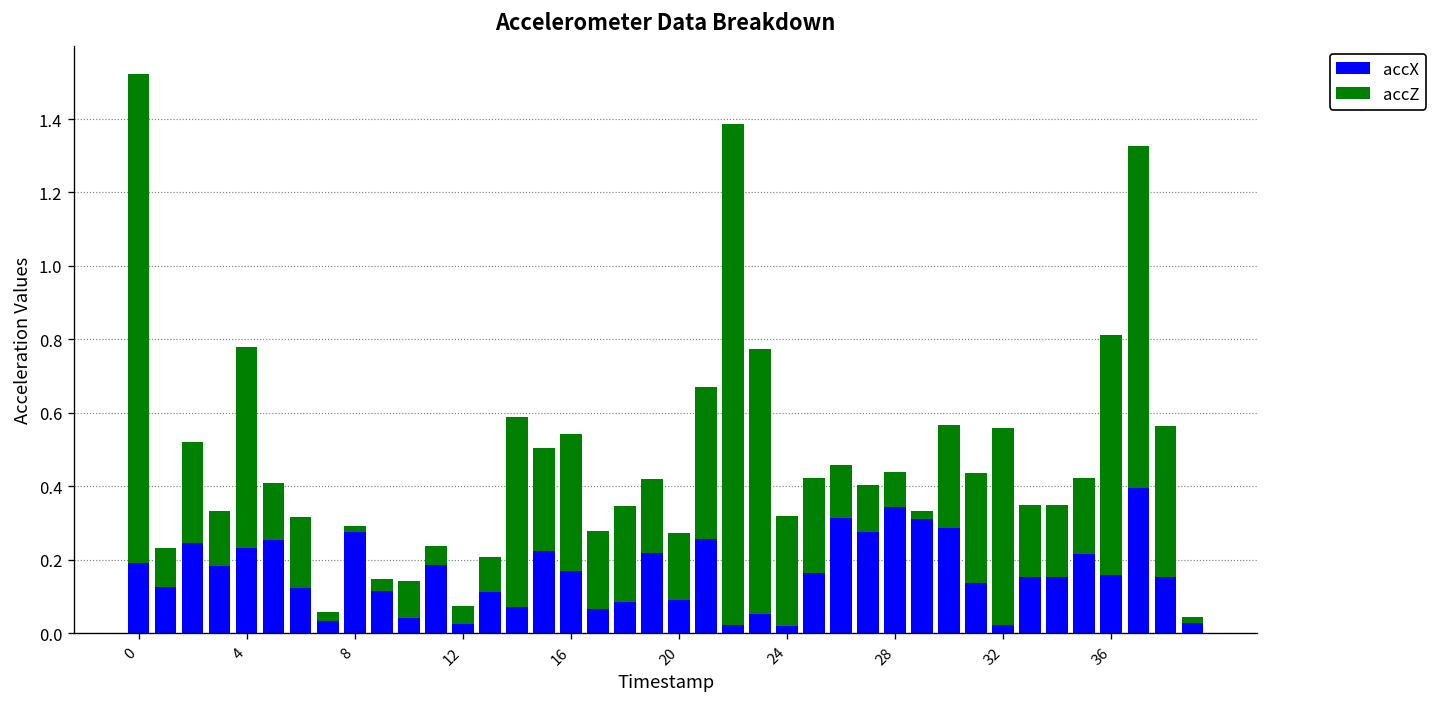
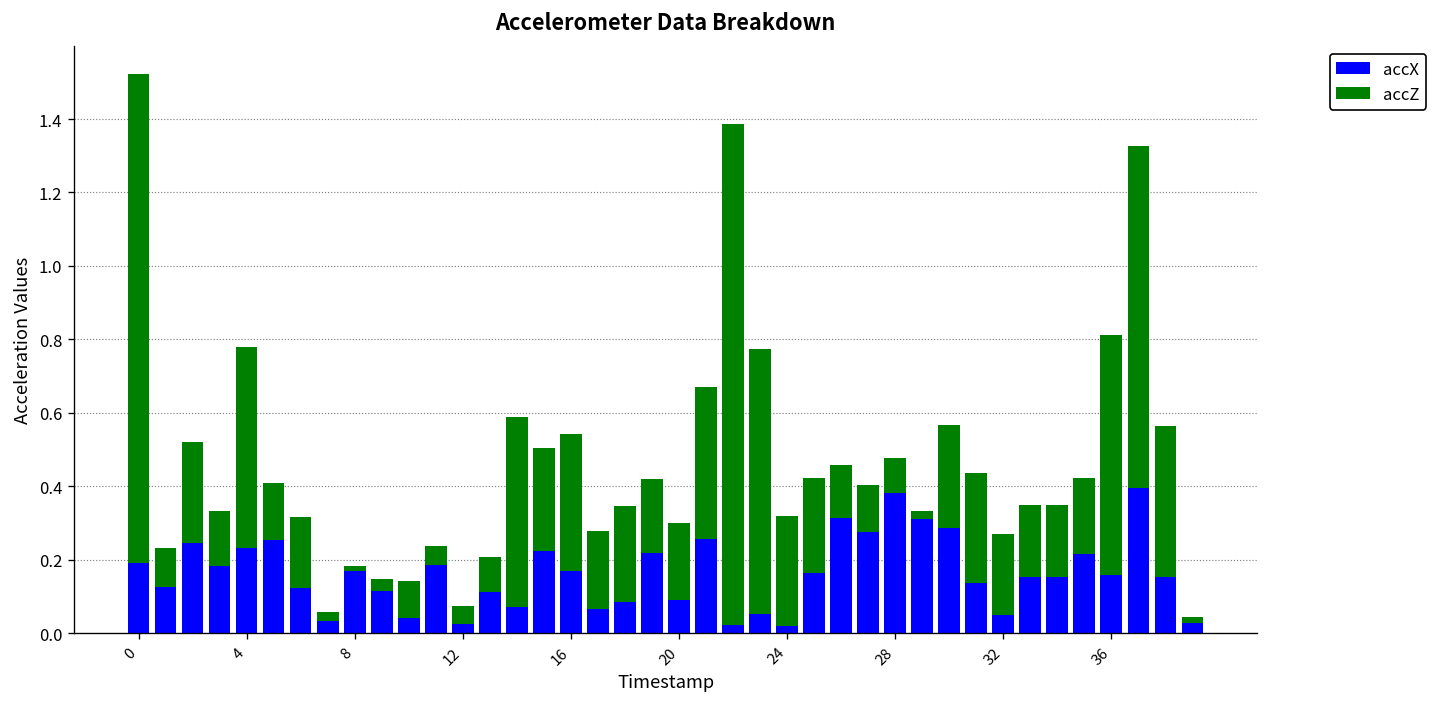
  {
    "accX": {
      "0": 0.19,
      "4": 0.23,
-     "8": 0.28,
+     "8": 0.17,
      "12": 0.02,
      "16": 0.17,
      "20": 0.09,
      "24": 0.02,
-     "28": 0.34,
-     "32": 0.02,
+     "28": 0.38,
+     "32": 0.05,
      "36": 0.16
    },
    "accZ": {
      "0": 1.33,
      "4": 0.55,
      "8": 0.01,
      "12": 0.05,
      "16": 0.37,
-     "20": 0.18,
+     "20": 0.21,
      "24": 0.30,
      "28": 0.09,
-     "32": 0.54,
+     "32": 0.22,
      "36": 0.65
    }
  }
